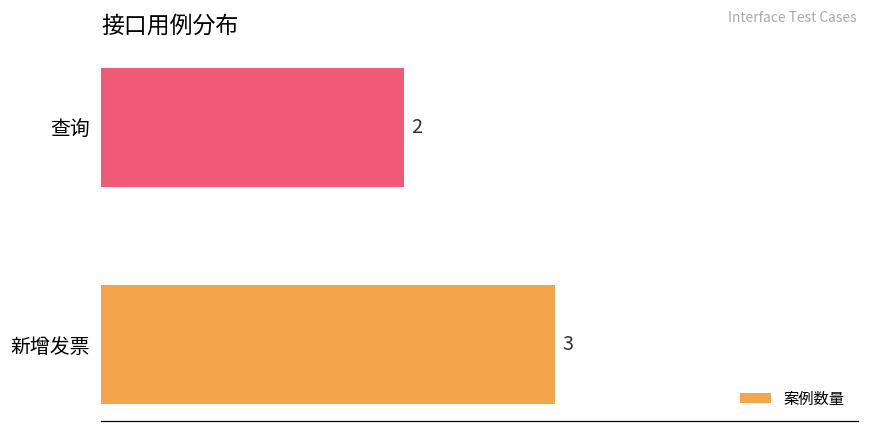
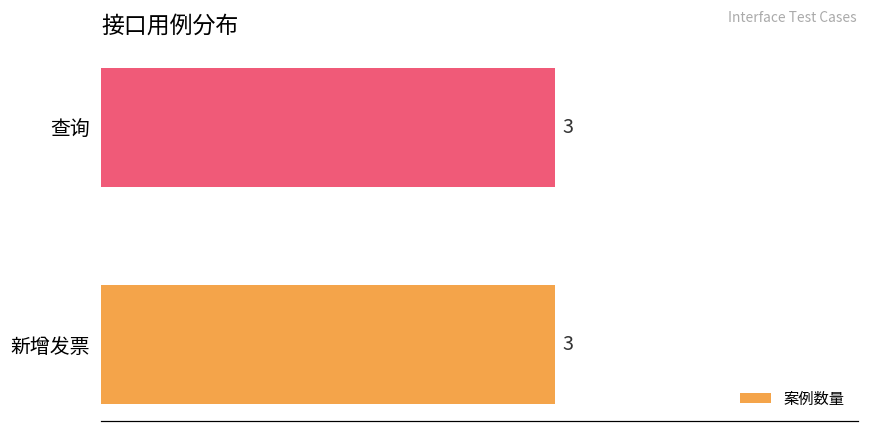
  {
-   "查询": 2,
+   "查询": 3,
    "新增发票": 3
  }
